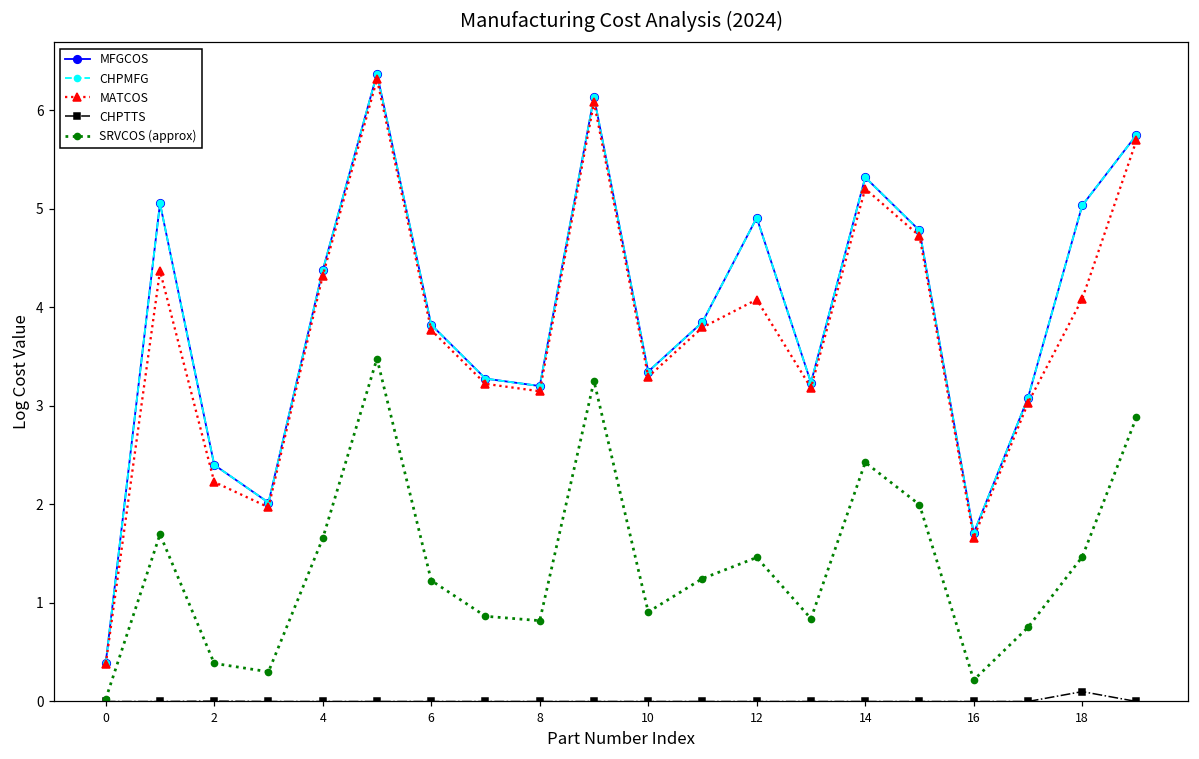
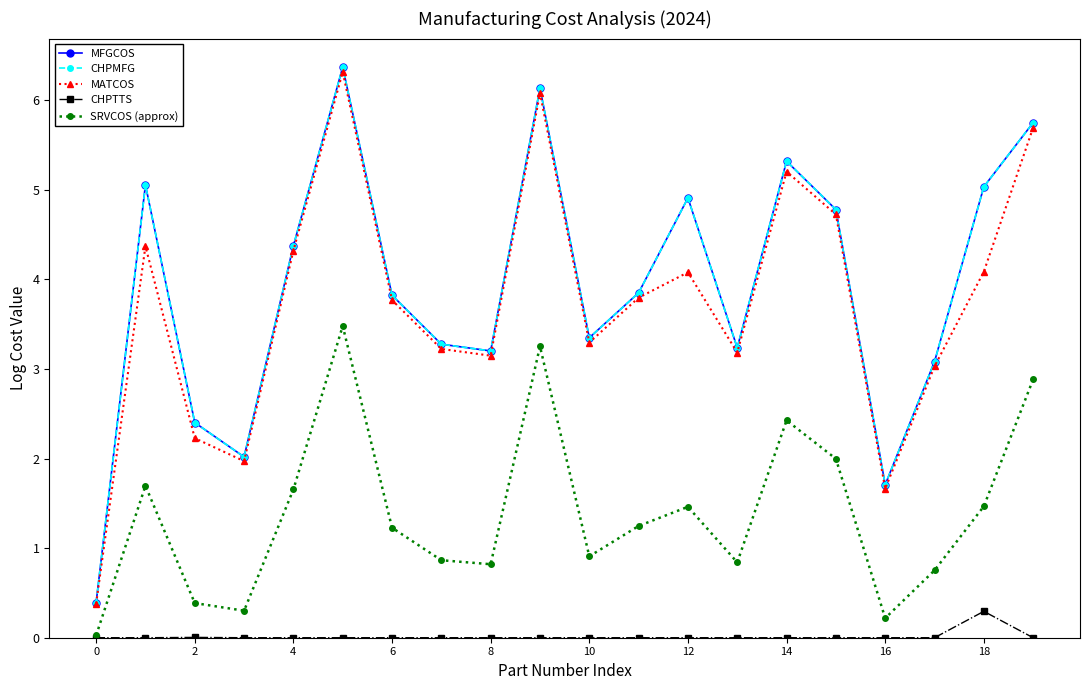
  {
    "CHPMFG": {
      "2": 2.4,
      "4": 4.4,
      "6": 3.8,
      "8": 3.2,
      "10": 3.3,
      "12": 4.9,
      "14": 5.3,
      "16": 1.7,
      "18": 5.0
    },
    "MATCOS": {
      "2": 2.2,
      "4": 4.3,
      "6": 3.8,
      "8": 3.1,
      "10": 3.3,
      "12": 4.1,
      "14": 5.2,
      "16": 1.7,
      "18": 4.1
    },
    "CHPTTS": {
      "2": 0.0,
      "4": 0.0,
      "6": 0.0,
      "8": 0.0,
      "10": 0.0,
      "12": 0.0,
      "14": 0.0,
      "16": 0.0,
-     "18": 0.1
+     "18": 0.3
    },
    "SRVCOS (approx)": {
      "2": 0.4,
      "4": 1.7,
      "6": 1.2,
      "8": 0.8,
      "10": 0.9,
      "12": 1.5,
      "14": 2.4,
      "16": 0.2,
      "18": 1.5
    }
  }
